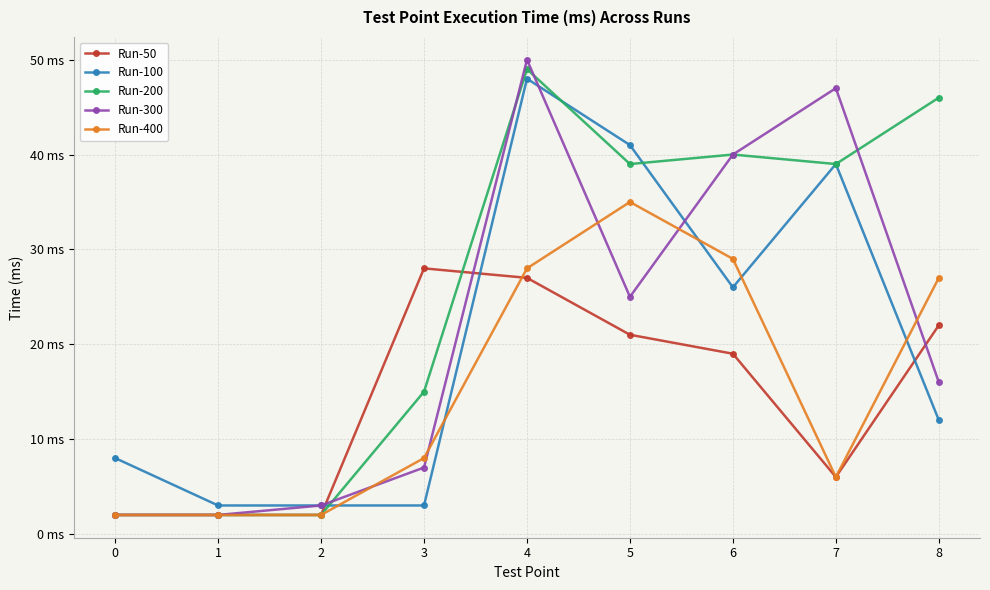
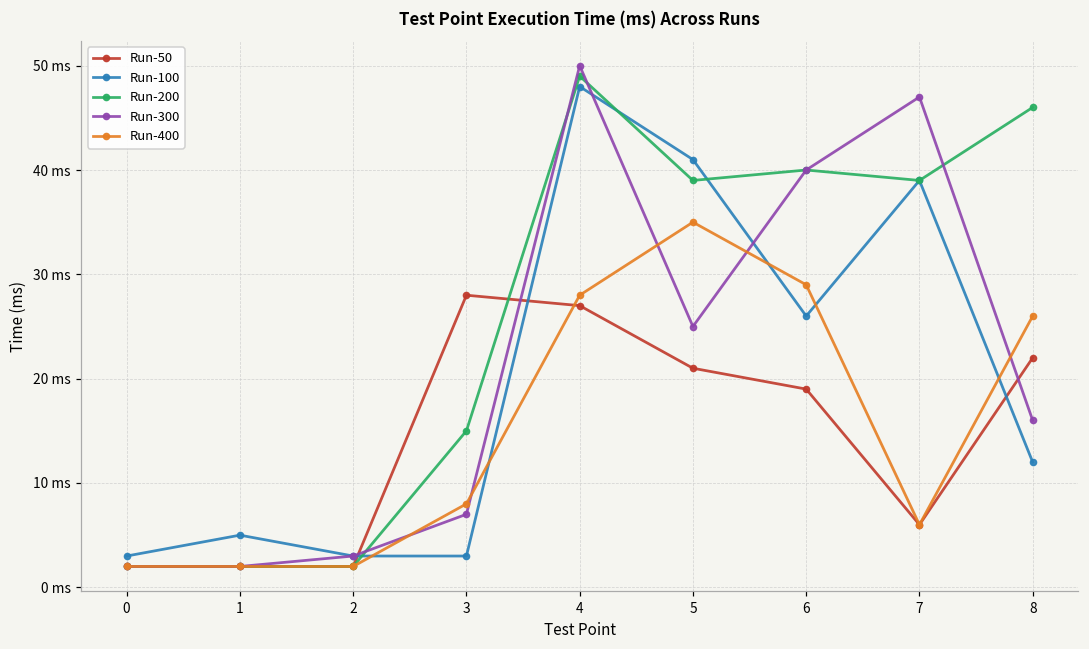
  {
    "Run-50": {
      "3": "28 ms",
      "4": "27 ms",
      "5": "21 ms",
      "6": "19 ms",
      "8": "22 ms"
    },
    "Run-100": {
-     "0": "8 ms",
-     "1": "3 ms",
+     "0": "3 ms",
+     "1": "5 ms",
      "3": "3 ms",
      "4": "48 ms",
      "5": "41 ms",
      "6": "26 ms",
      "8": "12 ms"
    },
    "Run-200": {
      "3": "15 ms",
      "4": "49 ms",
      "5": "39 ms",
      "8": "46 ms"
    },
    "Run-300": {
      "3": "7 ms",
      "4": "50 ms",
      "5": "25 ms",
      "7": "47 ms",
      "8": "16 ms"
    },
    "Run-400": {
      "3": "8 ms",
      "4": "28 ms",
      "5": "35 ms",
      "6": "29 ms",
-     "8": "27 ms"
+     "8": "26 ms"
    }
  }
